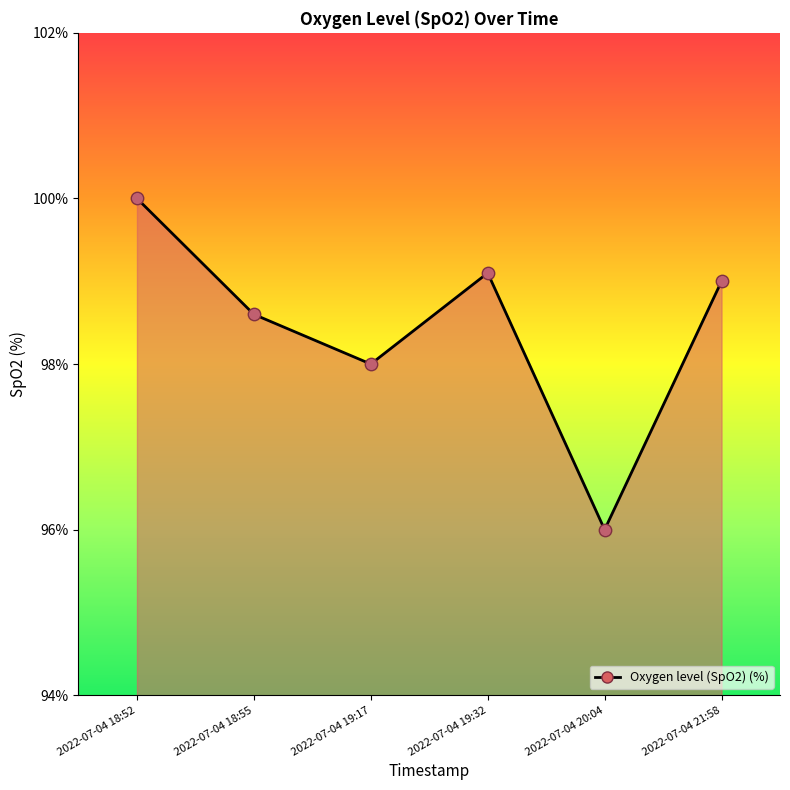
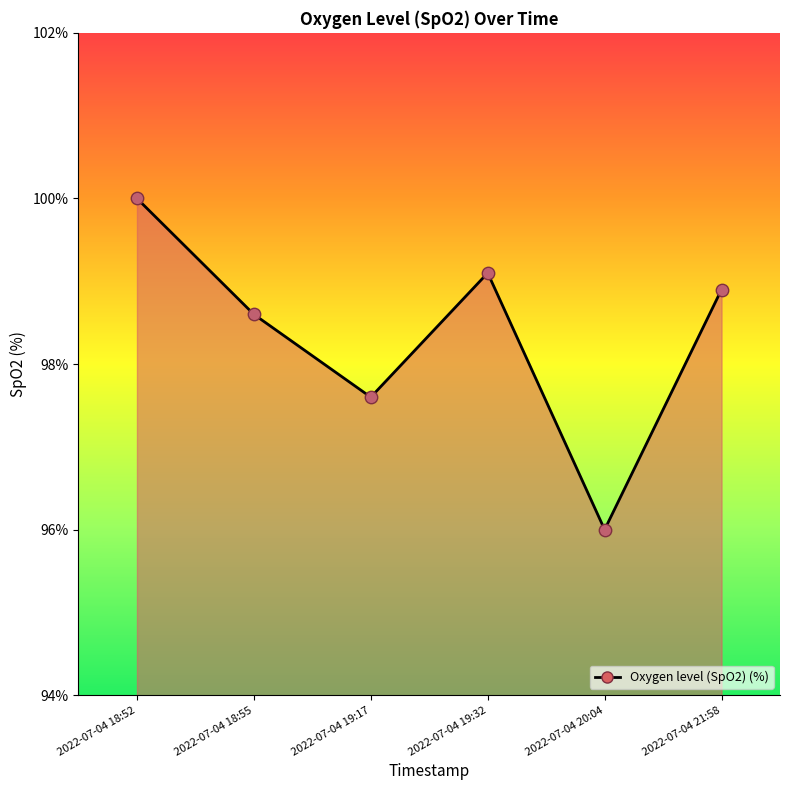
  {
    "2022-07-04 18:52": "100.0%",
    "2022-07-04 18:55": "98.6%",
-   "2022-07-04 19:17": "98.0%",
+   "2022-07-04 19:17": "97.6%",
    "2022-07-04 19:32": "99.1%",
    "2022-07-04 20:04": "96.0%",
-   "2022-07-04 21:58": "99.0%"
+   "2022-07-04 21:58": "98.9%"
  }
